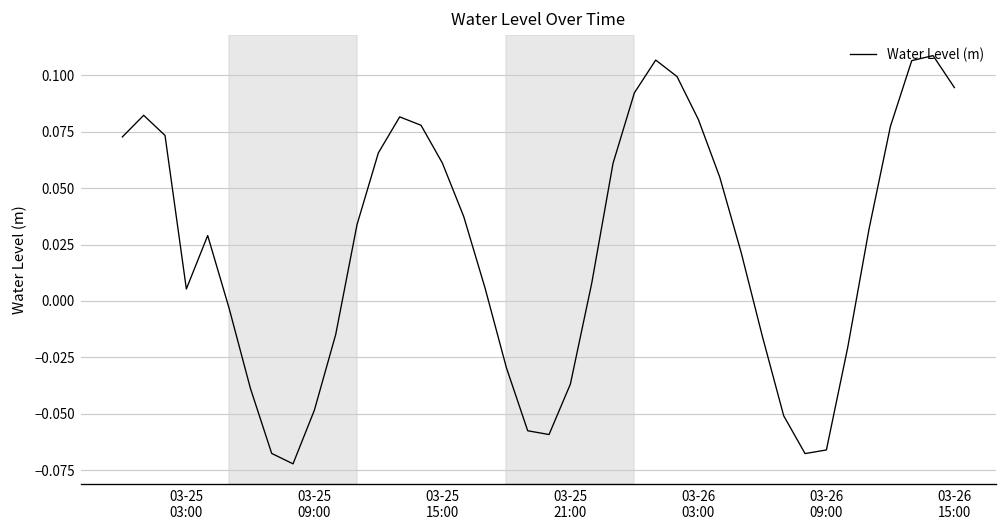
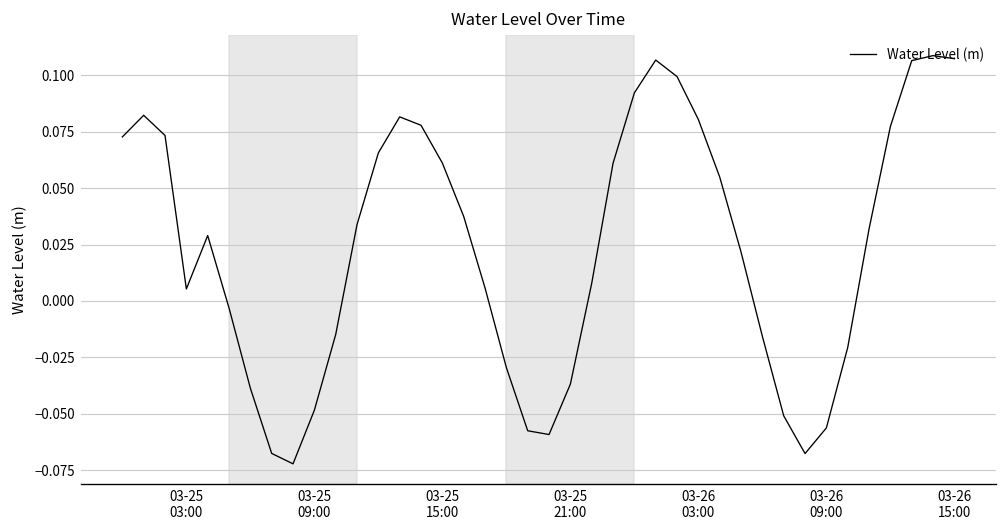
  {
    "03-25 03:00": 0.005,
    "03-25 09:00": -0.048,
    "03-25 15:00": 0.061,
    "03-25 21:00": -0.037,
    "03-26 03:00": 0.080,
-   "03-26 09:00": -0.066,
-   "03-26 15:00": 0.095
+   "03-26 09:00": -0.056,
+   "03-26 15:00": 0.107
  }
